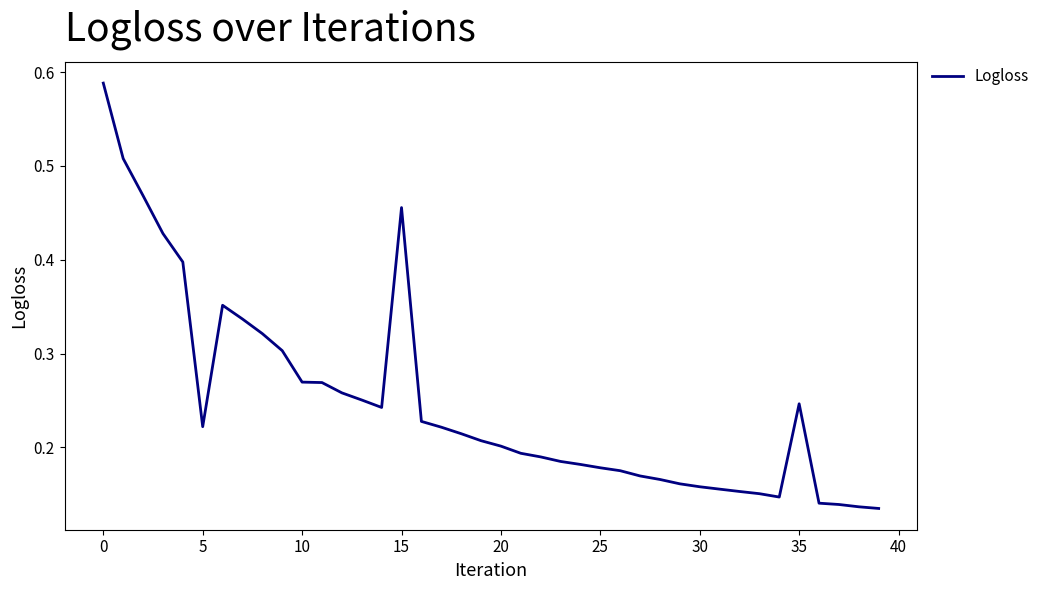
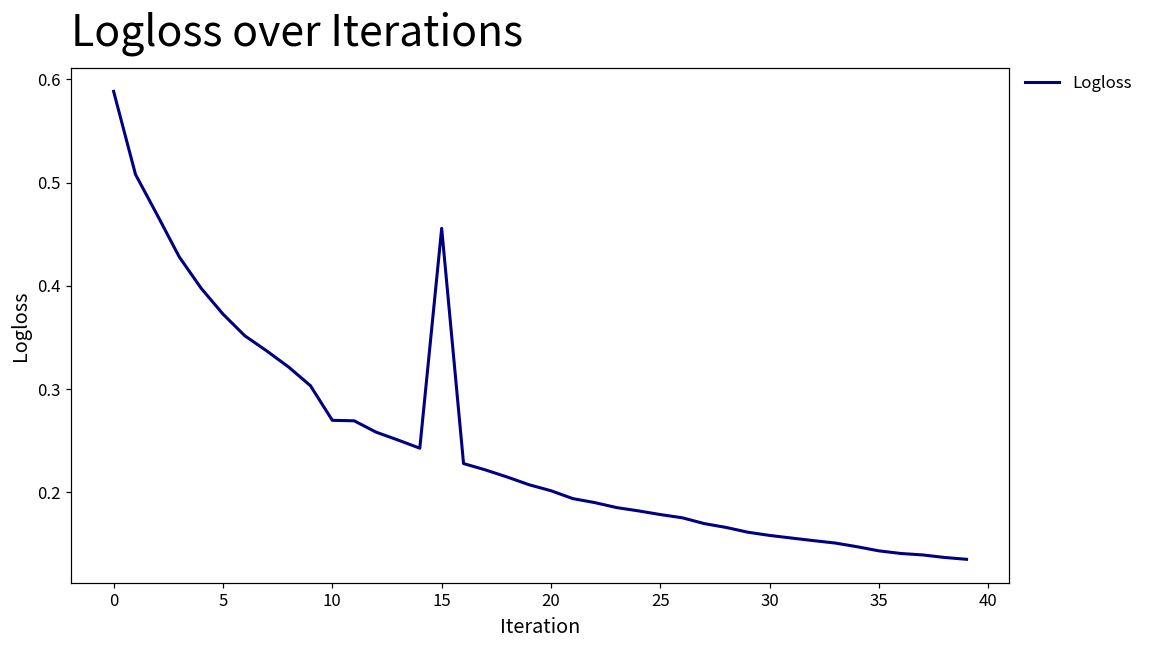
  {
    "0": 0.59,
-   "5": 0.22,
+   "5": 0.37,
    "10": 0.27,
    "15": 0.46,
    "20": 0.20,
    "25": 0.18,
    "30": 0.16,
-   "35": 0.25
+   "35": 0.14
  }
